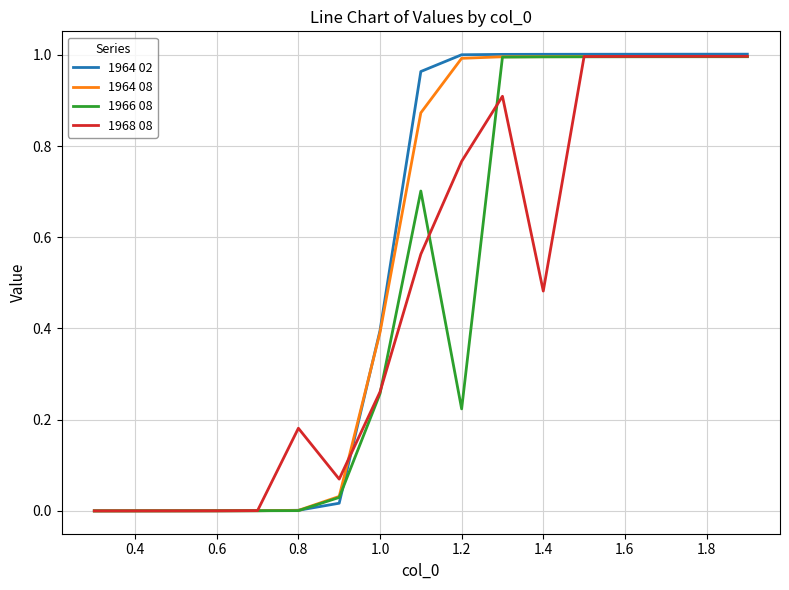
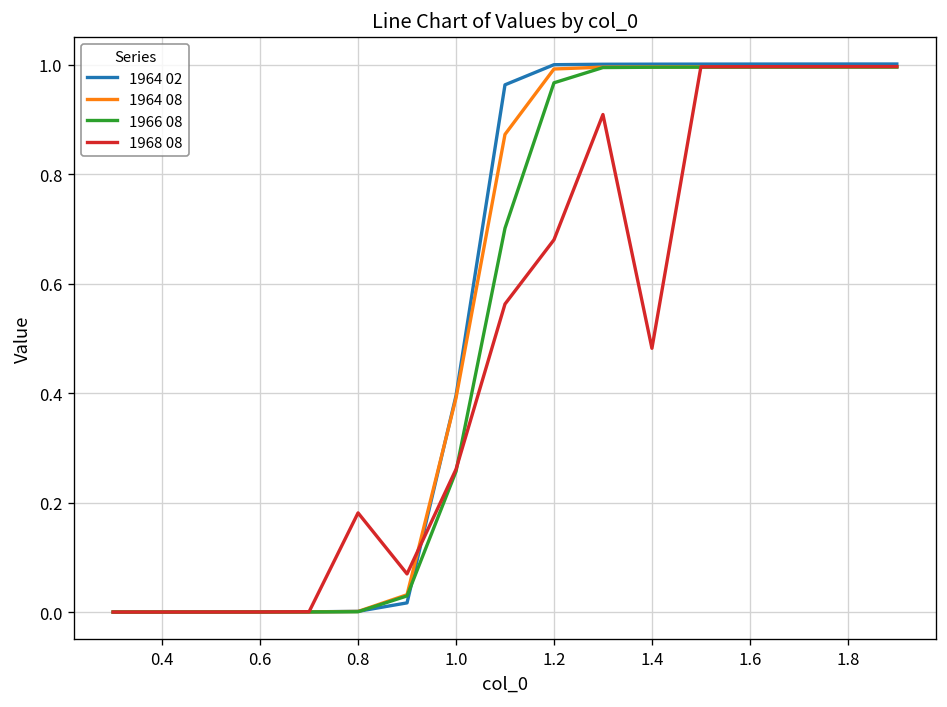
  {
    "1964 02": {
      "1.2": 1.00
    },
    "1964 08": {
      "1.2": 0.99
    },
    "1966 08": {
-     "1.2": 0.22
+     "1.2": 0.97
    },
    "1968 08": {
      "0.8": 0.18,
-     "1.2": 0.77,
+     "1.2": 0.68,
      "1.4": 0.48
    }
  }
